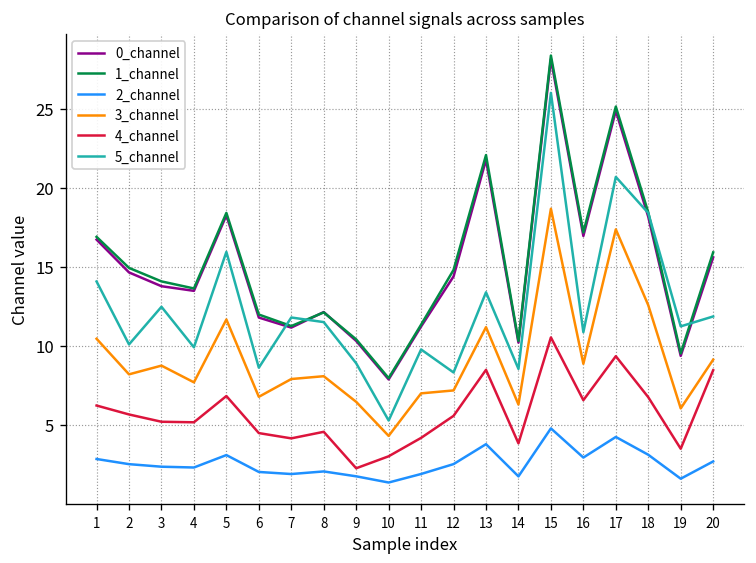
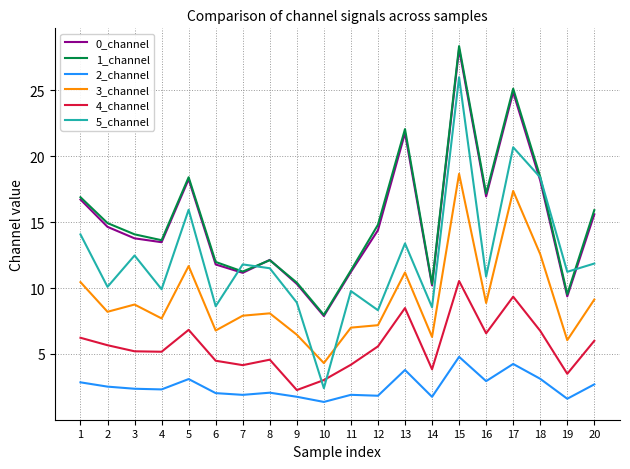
  {
    "0_channel": {
      "2": 14.6,
      "3": 13.8,
      "12": 14.4,
      "13": 21.8,
      "15": 28.1,
      "16": 17.0,
      "17": 24.9,
      "18": 18.2,
      "20": 15.6
    },
    "1_channel": {
      "2": 14.9,
      "3": 14.1,
      "12": 14.8,
      "13": 22.1,
      "15": 28.4,
      "16": 17.2,
      "17": 25.1,
      "20": 15.9
    },
    "2_channel": {
      "1": 2.8,
      "2": 2.5,
      "3": 2.4,
      "4": 2.3,
      "5": 3.1,
      "6": 2.0,
      "7": 1.9,
      "8": 2.1,
      "9": 1.7,
      "10": 1.4,
      "11": 1.9,
-     "12": 2.5,
+     "12": 1.8,
      "13": 3.8,
      "14": 1.7,
      "15": 4.8,
      "16": 2.9,
      "17": 4.2,
      "18": 3.1,
      "19": 1.6,
      "20": 2.7
    },
    "3_channel": {
      "1": 10.5,
      "2": 8.2,
      "3": 8.8,
      "4": 7.7,
      "5": 11.7,
      "6": 6.8,
      "7": 7.9,
      "8": 8.1,
      "9": 6.5,
      "10": 4.3,
      "11": 7.0,
      "12": 7.2,
      "13": 11.2,
      "14": 6.3,
      "15": 18.7,
      "16": 8.9,
      "17": 17.4,
      "18": 12.6,
      "19": 6.0,
      "20": 9.1
    },
    "4_channel": {
      "1": 6.2,
      "2": 5.7,
      "3": 5.2,
      "4": 5.2,
      "5": 6.8,
      "6": 4.5,
      "7": 4.2,
      "8": 4.6,
      "9": 2.3,
      "10": 3.0,
      "11": 4.2,
      "12": 5.6,
      "13": 8.5,
      "14": 3.8,
      "15": 10.5,
      "16": 6.6,
      "17": 9.3,
      "18": 6.8,
      "19": 3.5,
-     "20": 8.5
+     "20": 6.0
    },
    "5_channel": {
      "1": 14.1,
      "2": 10.1,
      "3": 12.5,
      "4": 9.9,
      "5": 15.9,
      "6": 8.6,
      "7": 11.8,
      "8": 11.5,
      "9": 8.9,
-     "10": 5.3,
+     "10": 2.4,
      "11": 9.8,
      "12": 8.3,
      "13": 13.4,
      "14": 8.5,
      "15": 26.0,
      "16": 10.9,
      "17": 20.7,
      "19": 11.2,
      "20": 11.9
    }
  }
